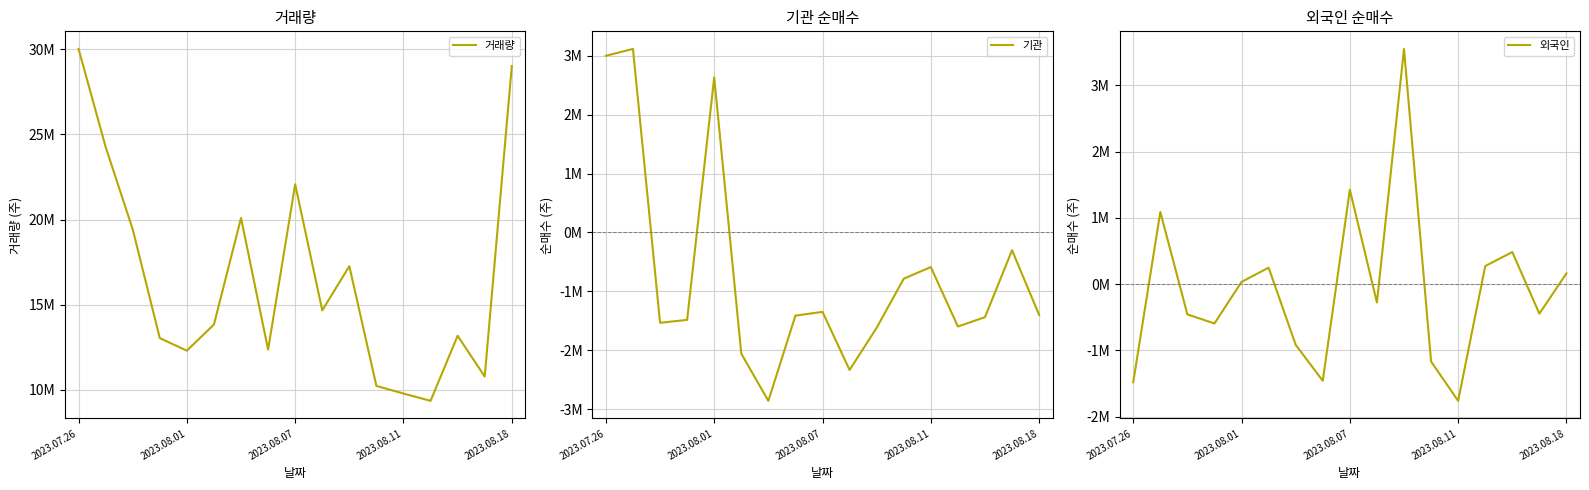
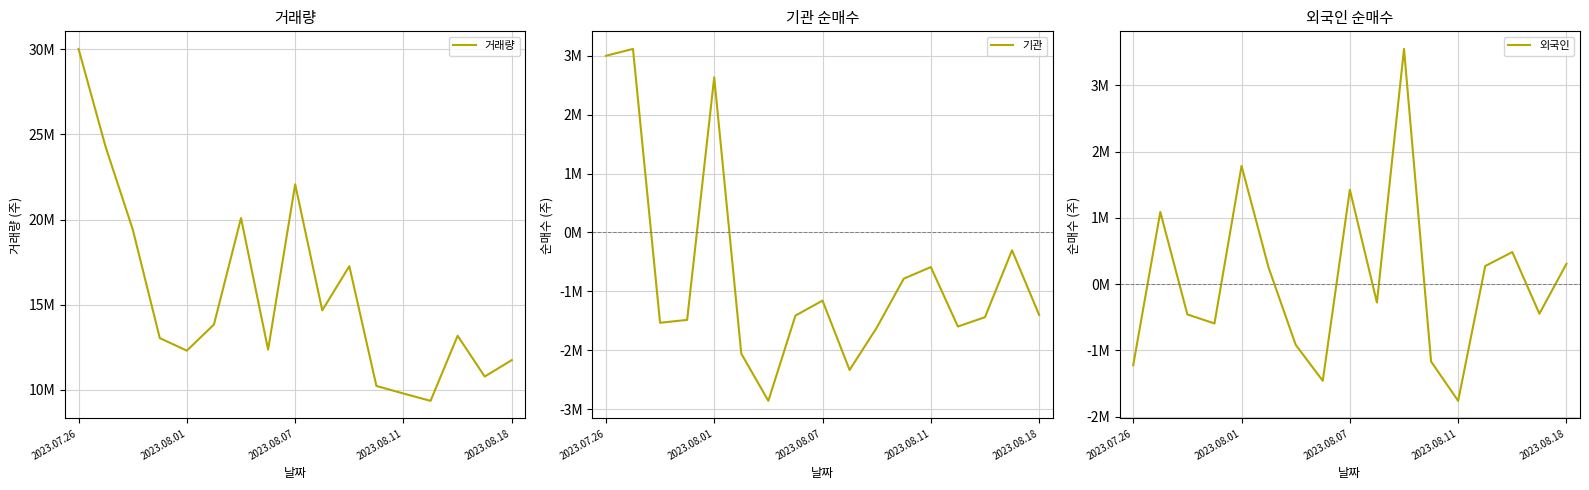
  {
    "거래량": {
      "2023.07.26": 30000000,
      "2023.08.01": 12300000,
      "2023.08.07": 22100000,
      "2023.08.11": 9800000,
-     "2023.08.18": 29000000
+     "2023.08.18": 11700000
    },
    "기관 순매수": {
      "2023.07.26": 3000000,
      "2023.08.01": 2600000,
-     "2023.08.07": -1300000,
+     "2023.08.07": -1200000,
      "2023.08.11": -600000,
      "2023.08.18": -1400000
    },
    "외국인 순매수": {
-     "2023.07.26": -1500000,
-     "2023.08.01": 0,
+     "2023.07.26": -1200000,
+     "2023.08.01": 1800000,
      "2023.08.07": 1400000,
      "2023.08.11": -1800000,
-     "2023.08.18": 200000
+     "2023.08.18": 300000
    }
  }
